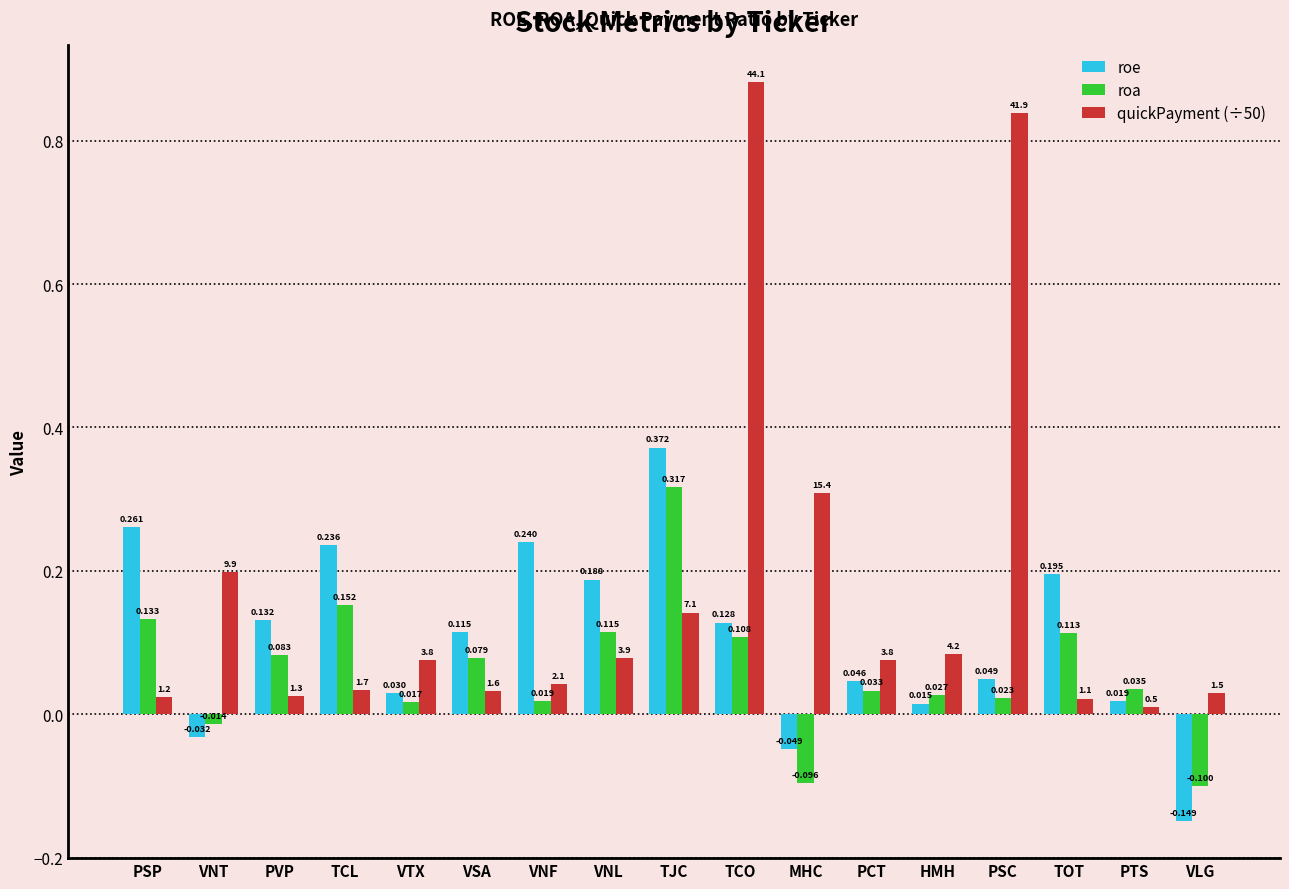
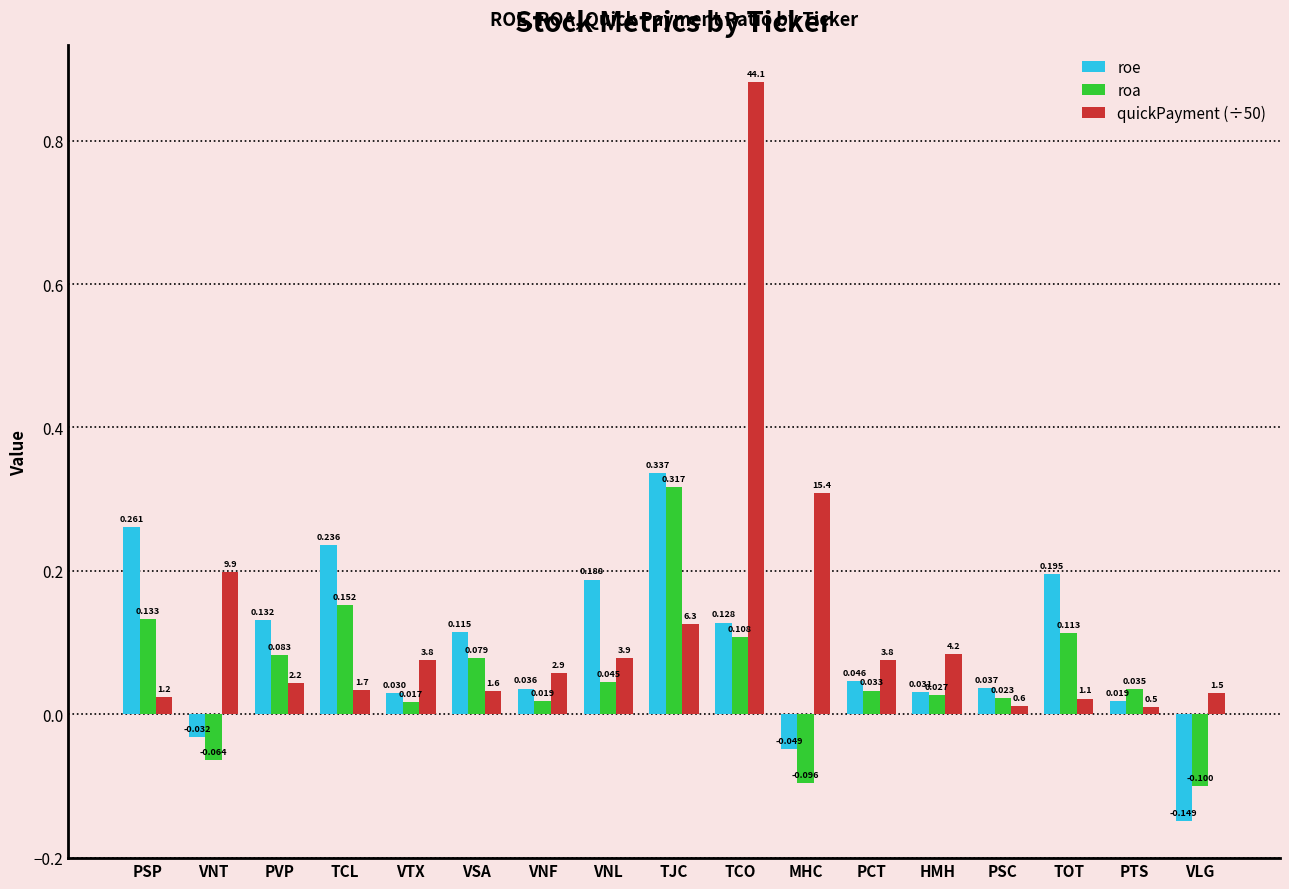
  {
    "roe": {
      "PSP": 0.261,
      "VNT": -0.032,
      "PVP": 0.132,
      "TCL": 0.236,
      "VTX": 0.030,
      "VSA": 0.115,
-     "VNF": 0.240,
+     "VNF": 0.036,
      "VNL": 0.188,
-     "TJC": 0.372,
+     "TJC": 0.337,
      "TCO": 0.128,
      "MHC": -0.049,
      "PCT": 0.046,
-     "HMH": 0.015,
-     "PSC": 0.049,
+     "HMH": 0.031,
+     "PSC": 0.037,
      "TOT": 0.195,
      "PTS": 0.019,
      "VLG": -0.149
    },
    "roa": {
      "PSP": 0.133,
-     "VNT": -0.014,
+     "VNT": -0.064,
      "PVP": 0.083,
      "TCL": 0.152,
      "VTX": 0.017,
      "VSA": 0.079,
      "VNF": 0.019,
-     "VNL": 0.115,
+     "VNL": 0.045,
      "TJC": 0.317,
      "TCO": 0.108,
      "MHC": -0.096,
      "PCT": 0.033,
      "HMH": 0.027,
      "PSC": 0.023,
      "TOT": 0.113,
      "PTS": 0.035,
      "VLG": -0.100
    },
    "quickPayment (÷50)": {
-     "PVP": 1.3,
-     "VNF": 2.1,
-     "TJC": 7.1,
-     "PSC": 41.9
+     "PVP": 2.2,
+     "VNF": 2.9,
+     "TJC": 6.3,
+     "PSC": 0.6
    }
  }
